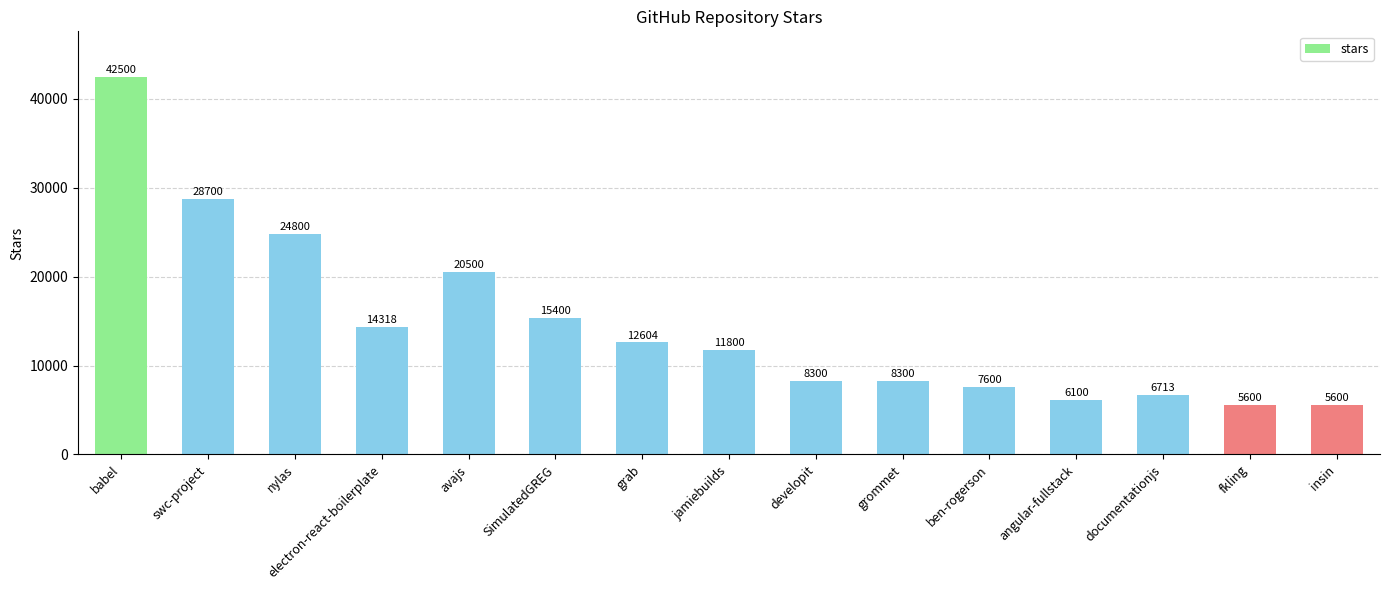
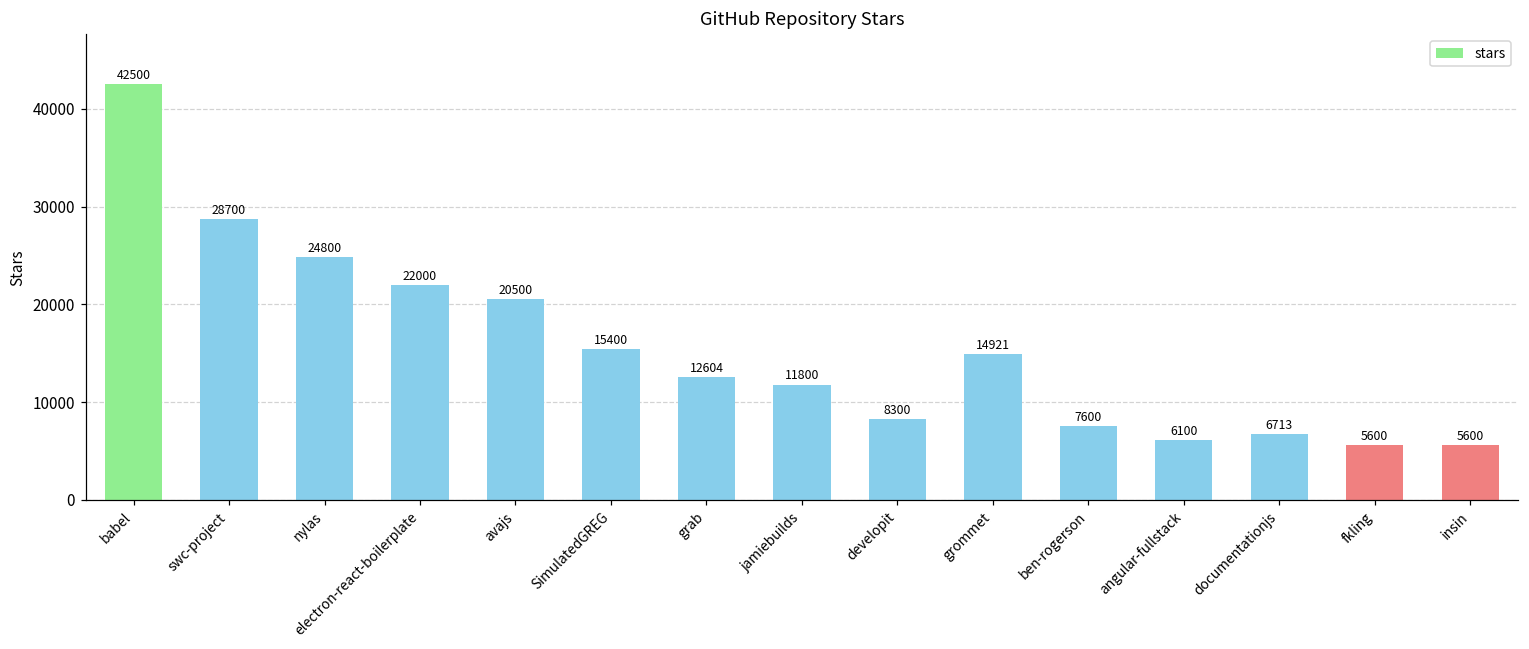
  {
    "babel": 42500,
    "swc-project": 28700,
    "nylas": 24800,
-   "electron-react-boilerplate": 14318,
+   "electron-react-boilerplate": 22000,
    "avajs": 20500,
    "SimulatedGREG": 15400,
    "grab": 12604,
    "jamiebuilds": 11800,
    "developit": 8300,
-   "grommet": 8300,
+   "grommet": 14921,
    "ben-rogerson": 7600,
    "angular-fullstack": 6100,
    "documentationjs": 6713,
    "fkling": 5600,
    "insin": 5600
  }
